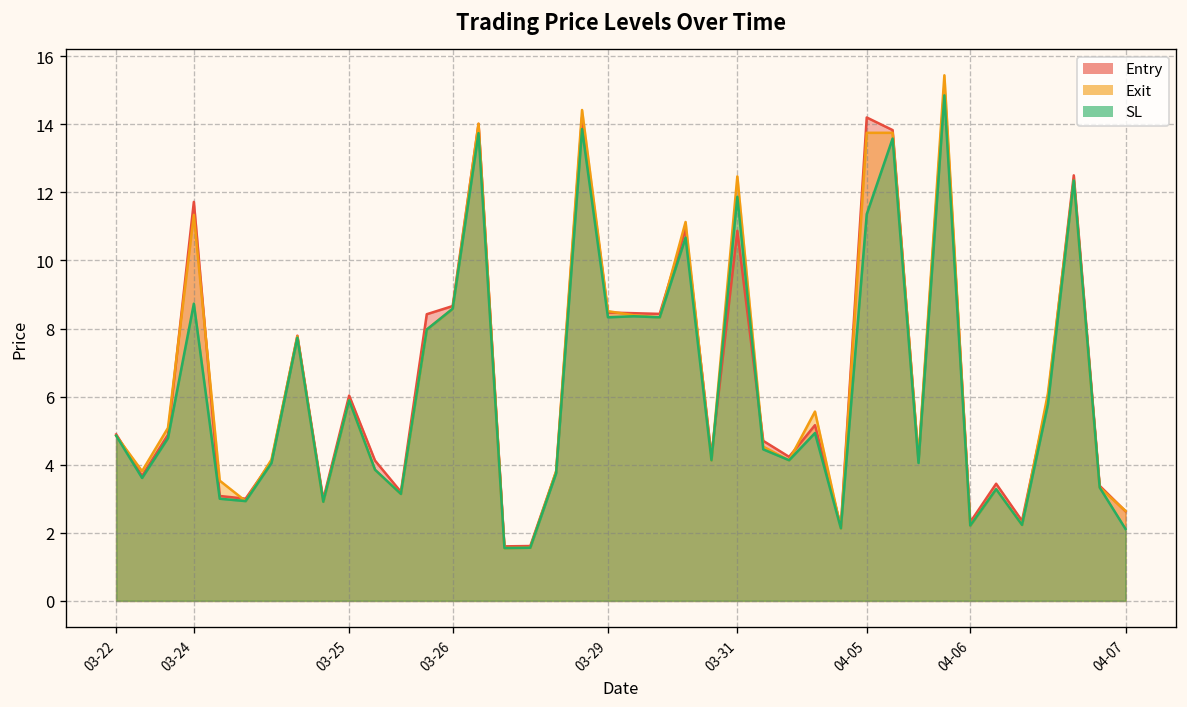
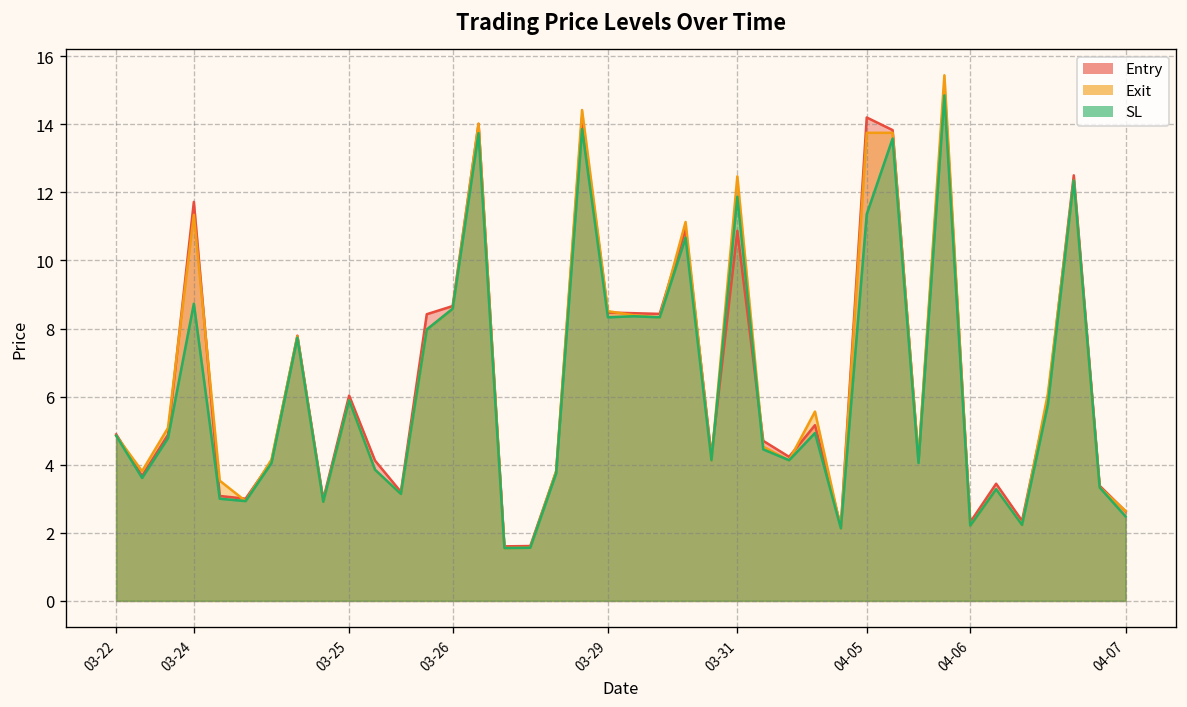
  {
    "SL": {
      "03-24": 8.7,
      "03-29": 8.3,
      "03-31": 11.9,
      "04-05": 11.4,
-     "04-07": 2.1
+     "04-07": 2.5
    }
  }
